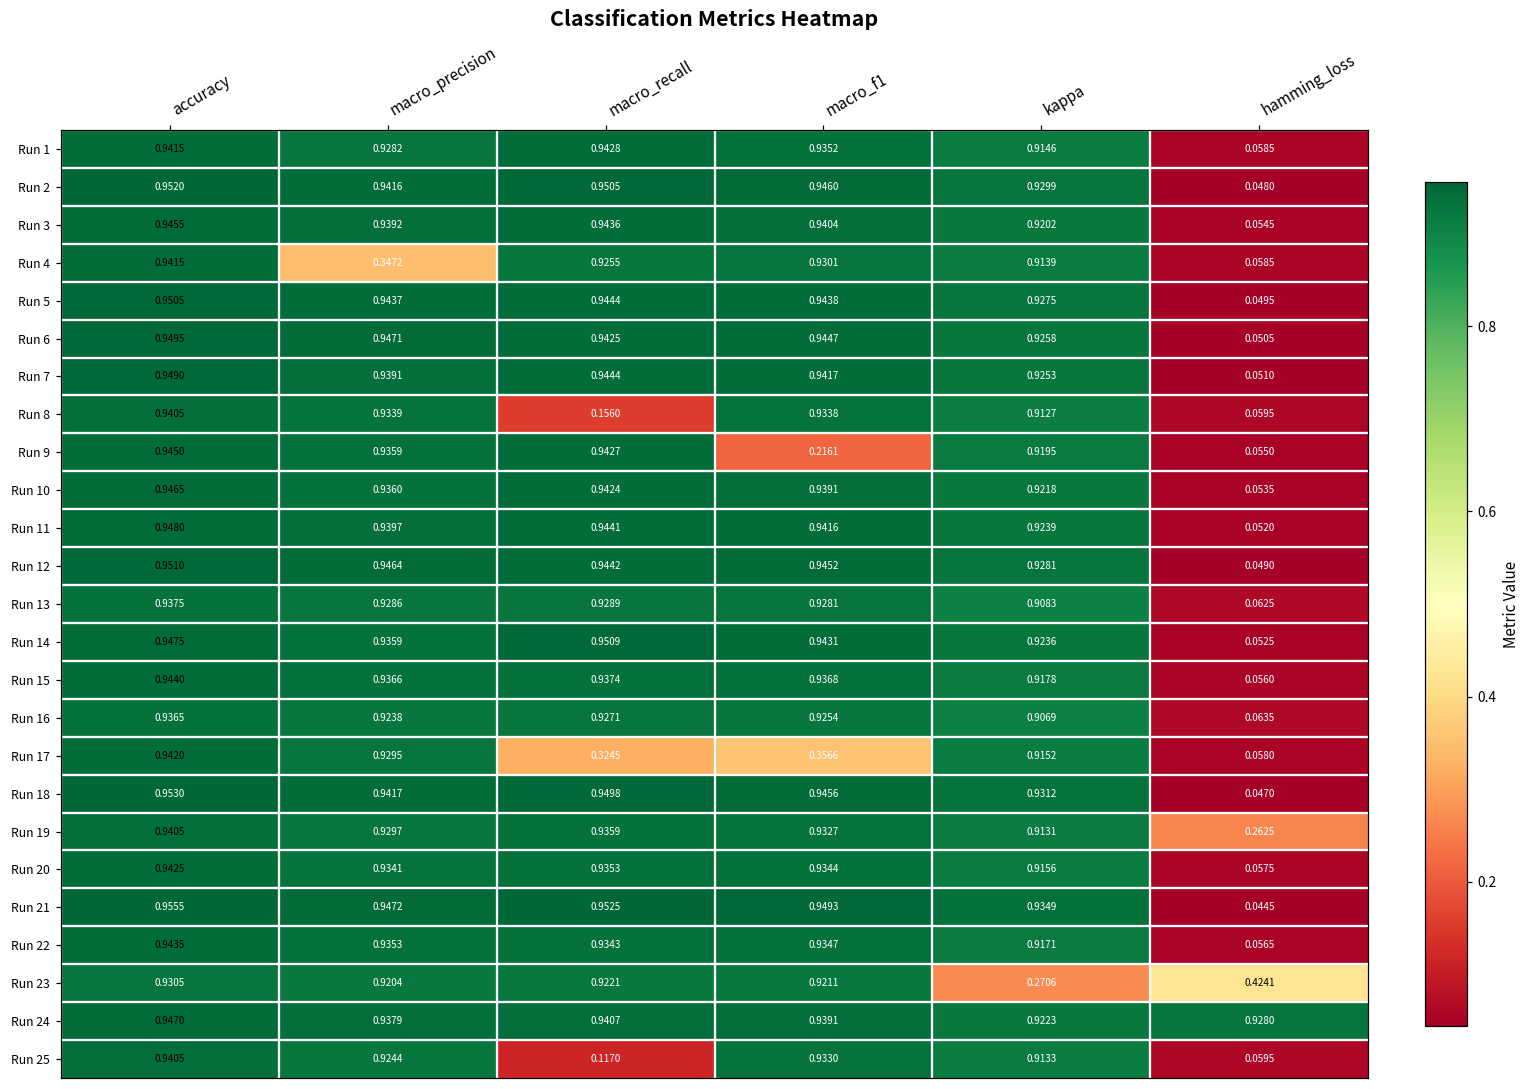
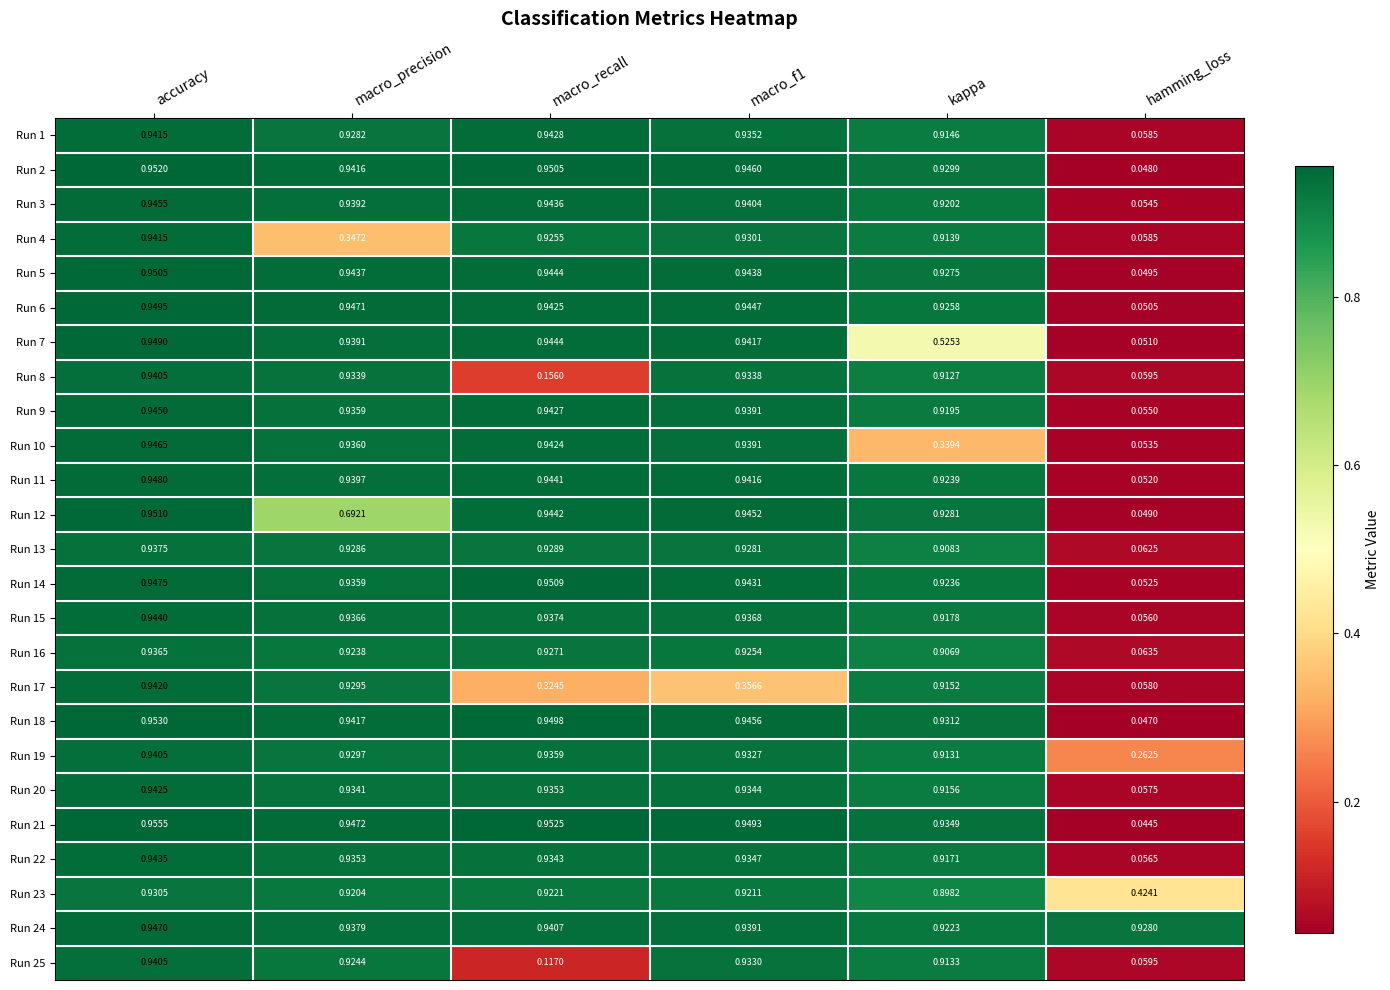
  {
    "Run 1": {
      "accuracy": 0.9415,
      "macro_precision": 0.9282,
      "macro_recall": 0.9428,
      "macro_f1": 0.9352,
      "kappa": 0.9146,
      "hamming_loss": 0.0585
    },
    "Run 2": {
      "accuracy": 0.9520,
      "macro_precision": 0.9416,
      "macro_recall": 0.9505,
      "macro_f1": 0.9460,
      "kappa": 0.9299,
      "hamming_loss": 0.0480
    },
    "Run 3": {
      "accuracy": 0.9455,
      "macro_precision": 0.9392,
      "macro_recall": 0.9436,
      "macro_f1": 0.9404,
      "kappa": 0.9202,
      "hamming_loss": 0.0545
    },
    "Run 4": {
      "accuracy": 0.9415,
      "macro_precision": 0.3472,
      "macro_recall": 0.9255,
      "macro_f1": 0.9301,
      "kappa": 0.9139,
      "hamming_loss": 0.0585
    },
    "Run 5": {
      "accuracy": 0.9505,
      "macro_precision": 0.9437,
      "macro_recall": 0.9444,
      "macro_f1": 0.9438,
      "kappa": 0.9275,
      "hamming_loss": 0.0495
    },
    "Run 6": {
      "accuracy": 0.9495,
      "macro_precision": 0.9471,
      "macro_recall": 0.9425,
      "macro_f1": 0.9447,
      "kappa": 0.9258,
      "hamming_loss": 0.0505
    },
    "Run 7": {
      "accuracy": 0.9490,
      "macro_precision": 0.9391,
      "macro_recall": 0.9444,
      "macro_f1": 0.9417,
-     "kappa": 0.9253,
+     "kappa": 0.5253,
      "hamming_loss": 0.0510
    },
    "Run 8": {
      "accuracy": 0.9405,
      "macro_precision": 0.9339,
      "macro_recall": 0.1560,
      "macro_f1": 0.9338,
      "kappa": 0.9127,
      "hamming_loss": 0.0595
    },
    "Run 9": {
      "accuracy": 0.9450,
      "macro_precision": 0.9359,
      "macro_recall": 0.9427,
-     "macro_f1": 0.2161,
+     "macro_f1": 0.9391,
      "kappa": 0.9195,
      "hamming_loss": 0.0550
    },
    "Run 10": {
      "accuracy": 0.9465,
      "macro_precision": 0.9360,
      "macro_recall": 0.9424,
      "macro_f1": 0.9391,
-     "kappa": 0.9218,
+     "kappa": 0.3394,
      "hamming_loss": 0.0535
    },
    "Run 11": {
      "accuracy": 0.9480,
      "macro_precision": 0.9397,
      "macro_recall": 0.9441,
      "macro_f1": 0.9416,
      "kappa": 0.9239,
      "hamming_loss": 0.0520
    },
    "Run 12": {
      "accuracy": 0.9510,
-     "macro_precision": 0.9464,
+     "macro_precision": 0.6921,
      "macro_recall": 0.9442,
      "macro_f1": 0.9452,
      "kappa": 0.9281,
      "hamming_loss": 0.0490
    },
    "Run 13": {
      "accuracy": 0.9375,
      "macro_precision": 0.9286,
      "macro_recall": 0.9289,
      "macro_f1": 0.9281,
      "kappa": 0.9083,
      "hamming_loss": 0.0625
    },
    "Run 14": {
      "accuracy": 0.9475,
      "macro_precision": 0.9359,
      "macro_recall": 0.9509,
      "macro_f1": 0.9431,
      "kappa": 0.9236,
      "hamming_loss": 0.0525
    },
    "Run 15": {
      "accuracy": 0.9440,
      "macro_precision": 0.9366,
      "macro_recall": 0.9374,
      "macro_f1": 0.9368,
      "kappa": 0.9178,
      "hamming_loss": 0.0560
    },
    "Run 16": {
      "accuracy": 0.9365,
      "macro_precision": 0.9238,
      "macro_recall": 0.9271,
      "macro_f1": 0.9254,
      "kappa": 0.9069,
      "hamming_loss": 0.0635
    },
    "Run 17": {
      "accuracy": 0.9420,
      "macro_precision": 0.9295,
      "macro_recall": 0.3245,
      "macro_f1": 0.3566,
      "kappa": 0.9152,
      "hamming_loss": 0.0580
    },
    "Run 18": {
      "accuracy": 0.9530,
      "macro_precision": 0.9417,
      "macro_recall": 0.9498,
      "macro_f1": 0.9456,
      "kappa": 0.9312,
      "hamming_loss": 0.0470
    },
    "Run 19": {
      "accuracy": 0.9405,
      "macro_precision": 0.9297,
      "macro_recall": 0.9359,
      "macro_f1": 0.9327,
      "kappa": 0.9131,
      "hamming_loss": 0.2625
    },
    "Run 20": {
      "accuracy": 0.9425,
      "macro_precision": 0.9341,
      "macro_recall": 0.9353,
      "macro_f1": 0.9344,
      "kappa": 0.9156,
      "hamming_loss": 0.0575
    },
    "Run 21": {
      "accuracy": 0.9555,
      "macro_precision": 0.9472,
      "macro_recall": 0.9525,
      "macro_f1": 0.9493,
      "kappa": 0.9349,
      "hamming_loss": 0.0445
    },
    "Run 22": {
      "accuracy": 0.9435,
      "macro_precision": 0.9353,
      "macro_recall": 0.9343,
      "macro_f1": 0.9347,
      "kappa": 0.9171,
      "hamming_loss": 0.0565
    },
    "Run 23": {
      "accuracy": 0.9305,
      "macro_precision": 0.9204,
      "macro_recall": 0.9221,
      "macro_f1": 0.9211,
-     "kappa": 0.2706,
+     "kappa": 0.8982,
      "hamming_loss": 0.4241
    },
    "Run 24": {
      "accuracy": 0.9470,
      "macro_precision": 0.9379,
      "macro_recall": 0.9407,
      "macro_f1": 0.9391,
      "kappa": 0.9223,
      "hamming_loss": 0.9280
    },
    "Run 25": {
      "accuracy": 0.9405,
      "macro_precision": 0.9244,
      "macro_recall": 0.1170,
      "macro_f1": 0.9330,
      "kappa": 0.9133,
      "hamming_loss": 0.0595
    }
  }
